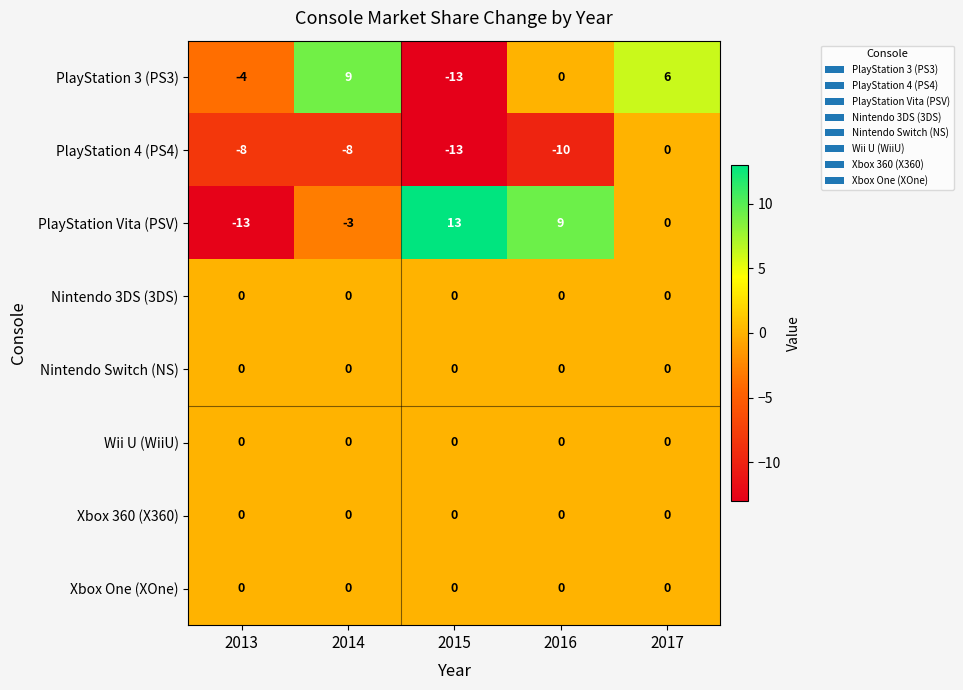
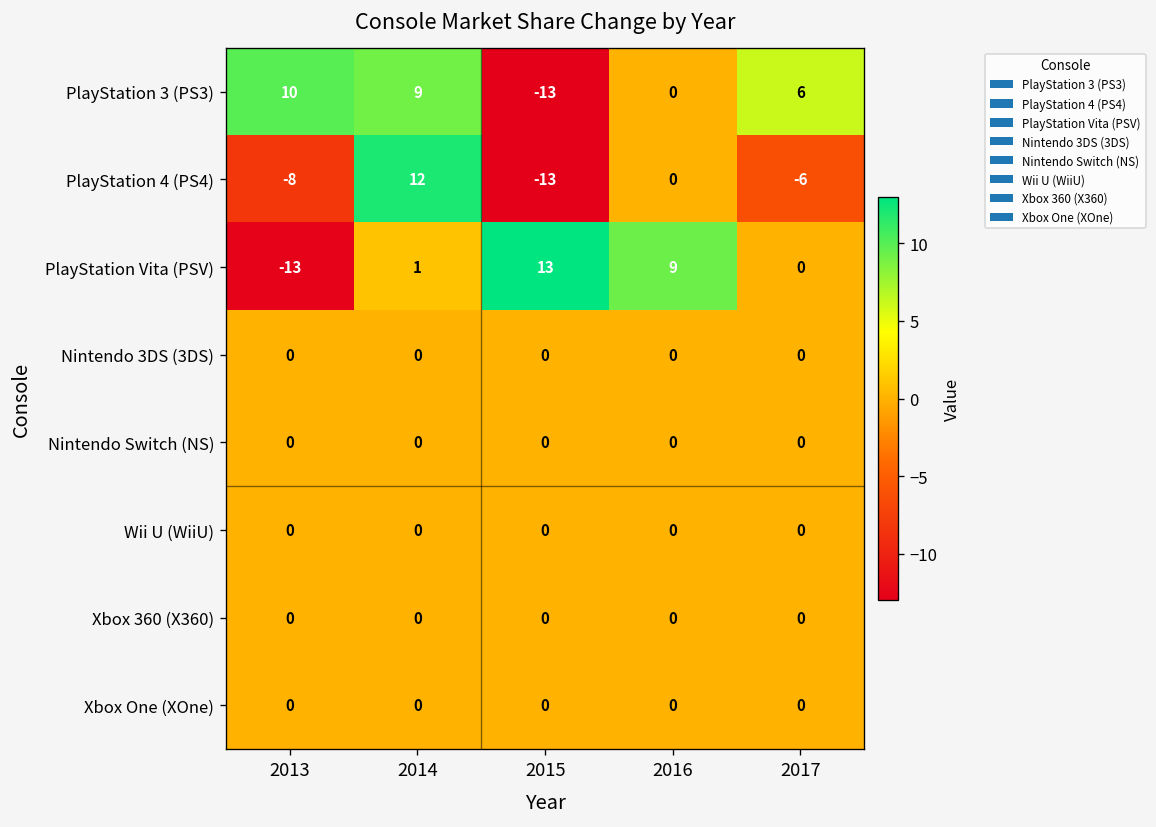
  {
    "PlayStation 3 (PS3)": {
-     "2013": -4,
+     "2013": 10,
      "2014": 9,
      "2015": -13,
      "2016": 0,
      "2017": 6
    },
    "PlayStation 4 (PS4)": {
      "2013": -8,
-     "2014": -8,
+     "2014": 12,
      "2015": -13,
-     "2016": -10,
-     "2017": 0
+     "2016": 0,
+     "2017": -6
    },
    "PlayStation Vita (PSV)": {
      "2013": -13,
-     "2014": -3,
+     "2014": 1,
      "2015": 13,
      "2016": 9,
      "2017": 0
    },
    "Nintendo 3DS (3DS)": {
      "2013": 0,
      "2014": 0,
      "2015": 0,
      "2016": 0,
      "2017": 0
    },
    "Nintendo Switch (NS)": {
      "2013": 0,
      "2014": 0,
      "2015": 0,
      "2016": 0,
      "2017": 0
    },
    "Wii U (WiiU)": {
      "2013": 0,
      "2014": 0,
      "2015": 0,
      "2016": 0,
      "2017": 0
    },
    "Xbox 360 (X360)": {
      "2013": 0,
      "2014": 0,
      "2015": 0,
      "2016": 0,
      "2017": 0
    },
    "Xbox One (XOne)": {
      "2013": 0,
      "2014": 0,
      "2015": 0,
      "2016": 0,
      "2017": 0
    }
  }
